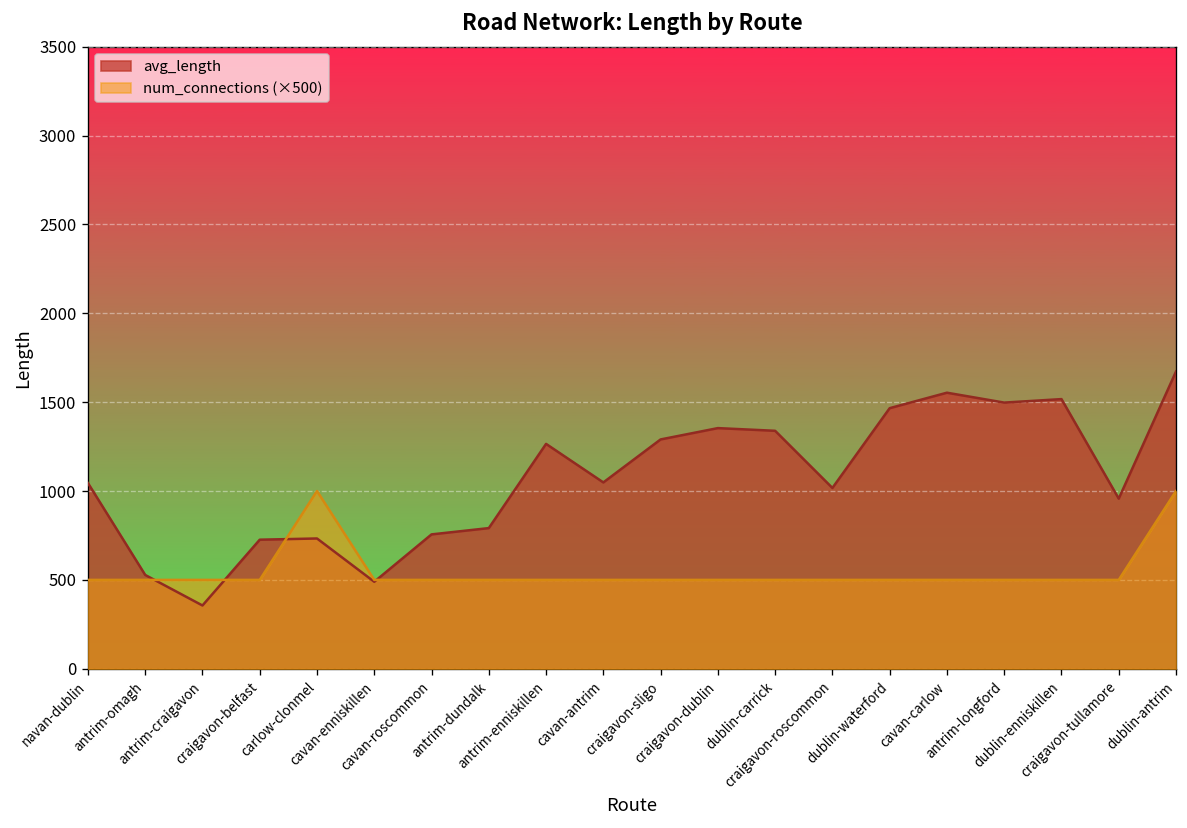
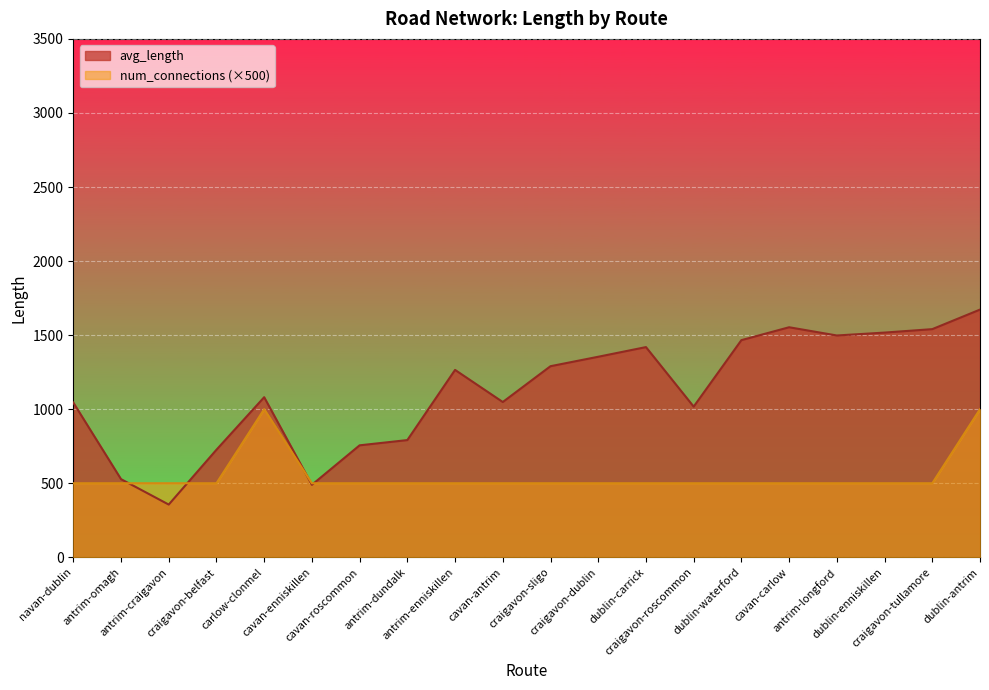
  {
    "avg_length": {
      "navan-dublin": 1040,
      "antrim-omagh": 530,
      "antrim-craigavon": 360,
      "craigavon-belfast": 730,
-     "carlow-clonmel": 730,
+     "carlow-clonmel": 1080,
      "cavan-roscommon": 760,
      "antrim-dundalk": 790,
      "antrim-enniskillen": 1270,
      "cavan-antrim": 1050,
      "craigavon-sligo": 1290,
      "craigavon-dublin": 1350,
-     "dublin-carrick": 1340,
+     "dublin-carrick": 1420,
      "craigavon-roscommon": 1020,
      "dublin-waterford": 1470,
      "cavan-carlow": 1550,
      "antrim-longford": 1500,
      "dublin-enniskillen": 1520,
-     "craigavon-tullamore": 960,
+     "craigavon-tullamore": 1540,
      "dublin-antrim": 1670
    },
    "num_connections (×500)": {
      "navan-dublin": 500,
      "antrim-omagh": 500,
      "antrim-craigavon": 500,
      "craigavon-belfast": 500,
      "carlow-clonmel": 1000,
      "cavan-roscommon": 500,
      "antrim-dundalk": 500,
      "antrim-enniskillen": 500,
      "cavan-antrim": 500,
      "craigavon-sligo": 500,
      "craigavon-dublin": 500,
      "dublin-carrick": 500,
      "craigavon-roscommon": 500,
      "dublin-waterford": 500,
      "cavan-carlow": 500,
      "antrim-longford": 500,
      "dublin-enniskillen": 500,
      "craigavon-tullamore": 500,
      "dublin-antrim": 1000
    }
  }
